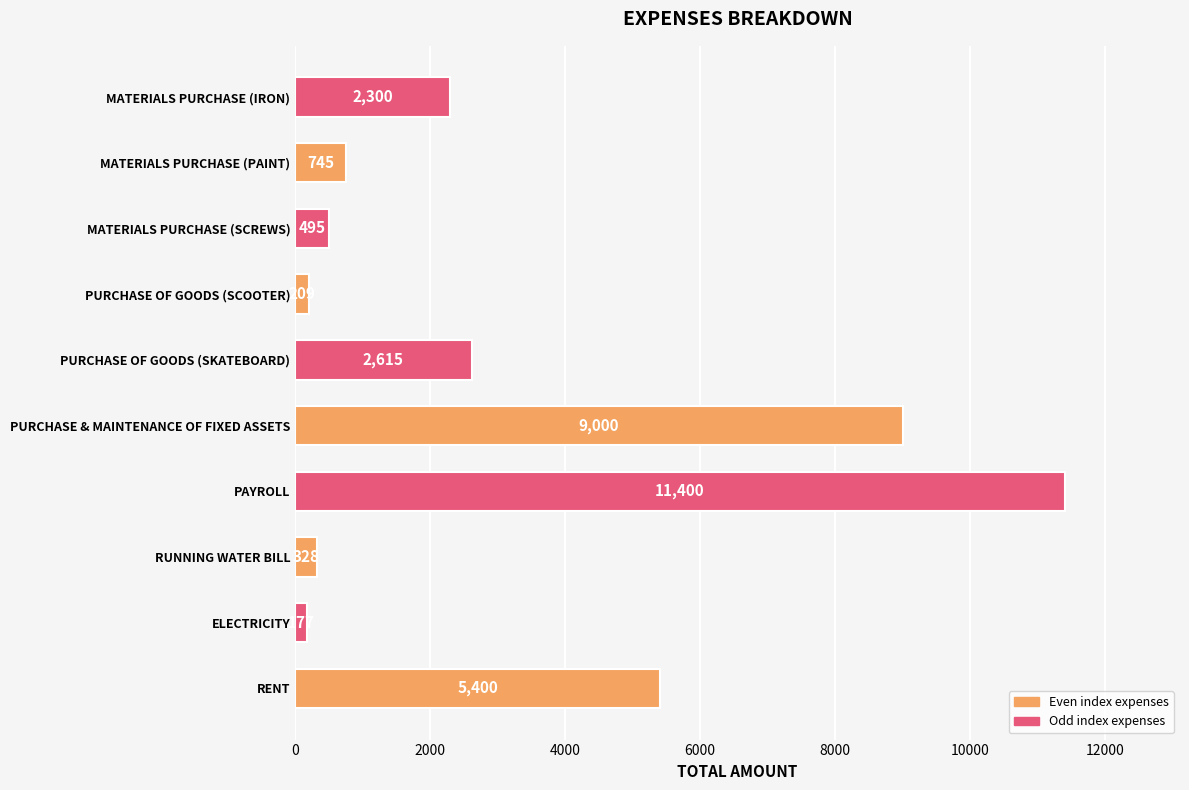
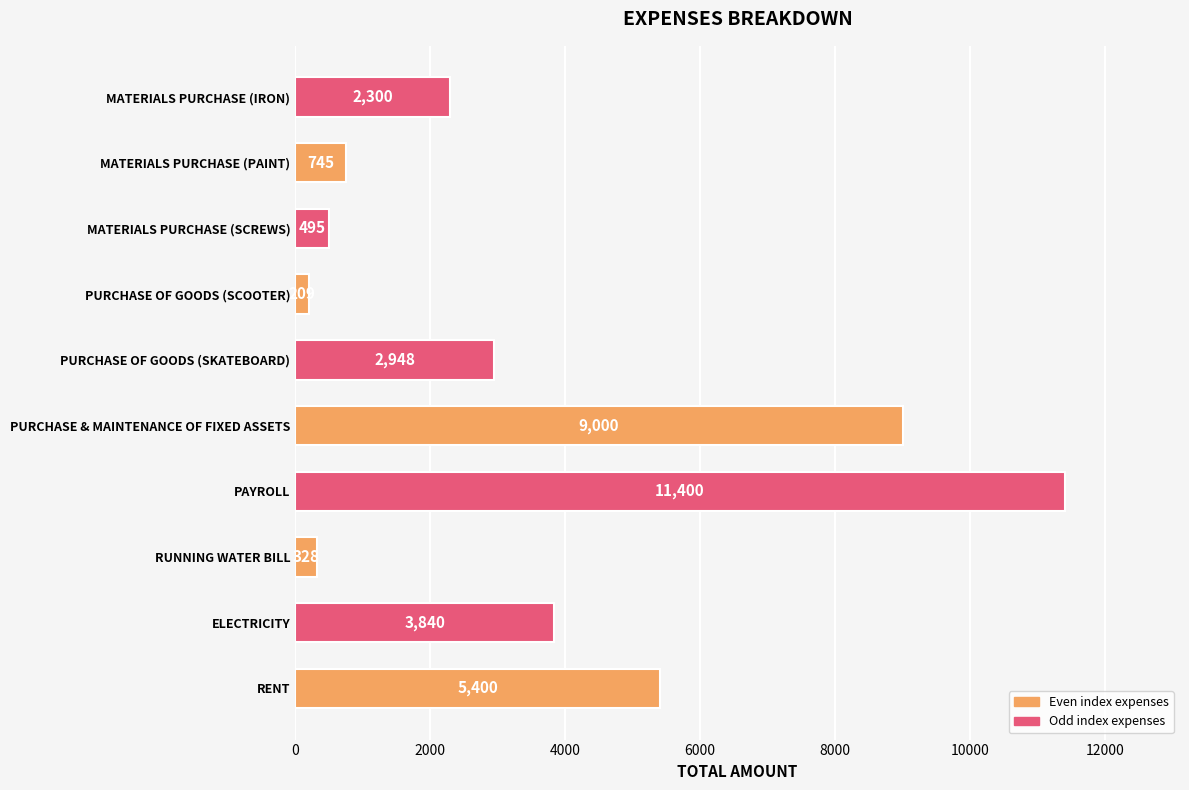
  {
    "MATERIALS PURCHASE (IRON)": "2,300",
    "MATERIALS PURCHASE (PAINT)": "745",
    "MATERIALS PURCHASE (SCREWS)": "495",
-   "PURCHASE OF GOODS (SKATEBOARD)": "2,615",
+   "PURCHASE OF GOODS (SKATEBOARD)": "2,948",
    "PURCHASE & MAINTENANCE OF FIXED ASSETS": "9,000",
    "PAYROLL": "11,400",
    "RUNNING WATER BILL": "328",
-   "ELECTRICITY": "200",
+   "ELECTRICITY": "3800",
    "RENT": "5,400"
  }
